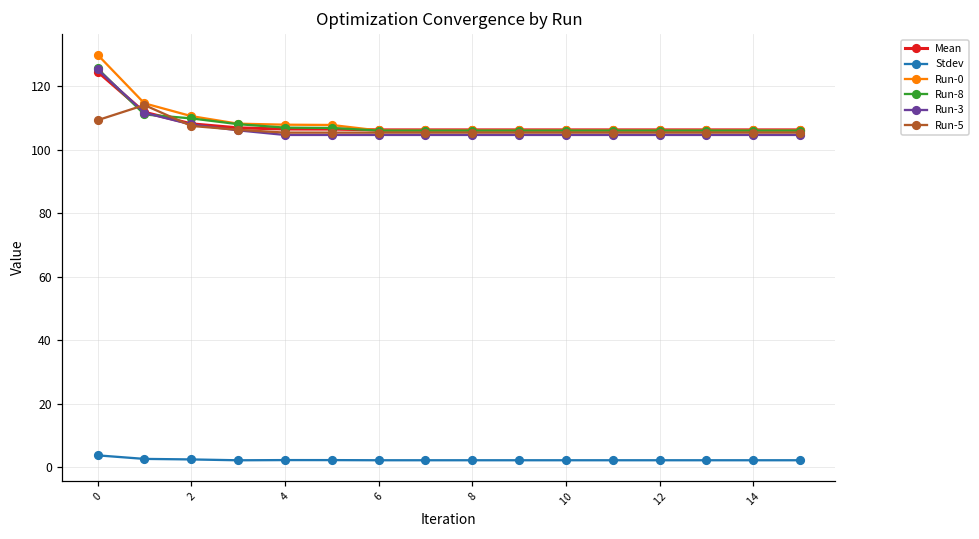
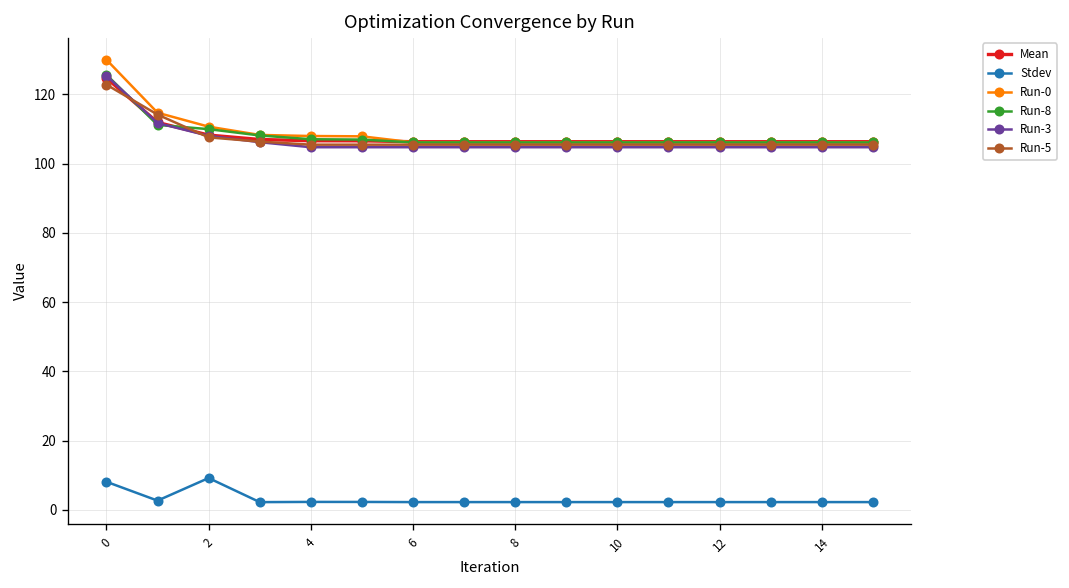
  {
    "Stdev": {
-     "0": 4,
-     "2": 3,
+     "0": 8,
+     "2": 9,
      "4": 2,
      "6": 2,
      "8": 2,
      "10": 2,
      "12": 2,
      "14": 2
    },
    "Run-0": {
      "0": 130,
      "4": 108
    },
    "Run-5": {
-     "0": 109
+     "0": 123
    }
  }
